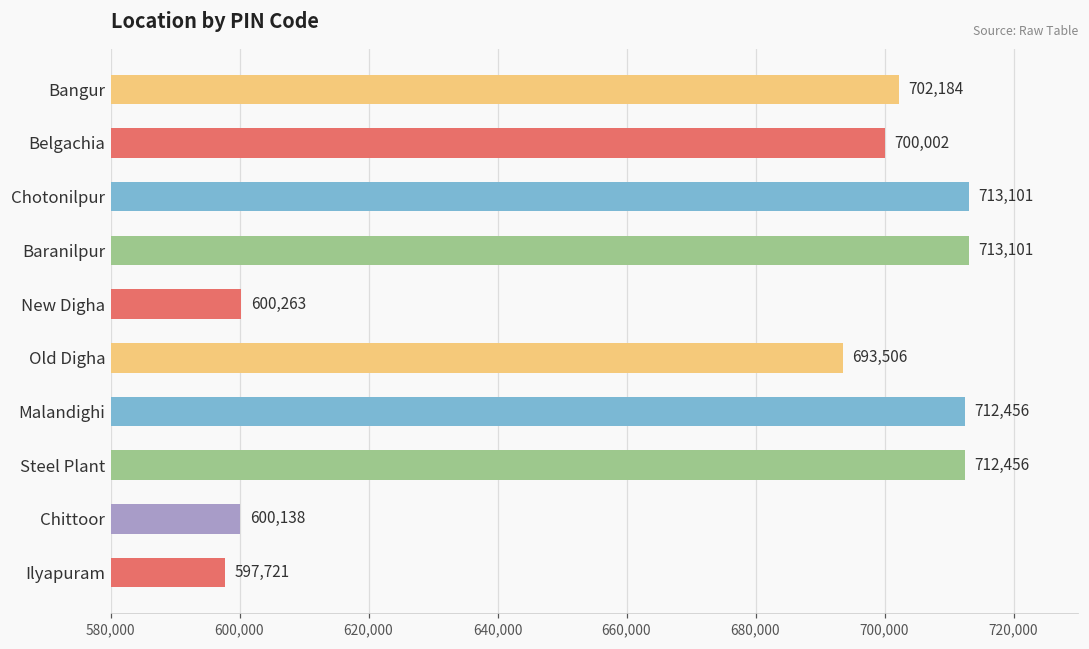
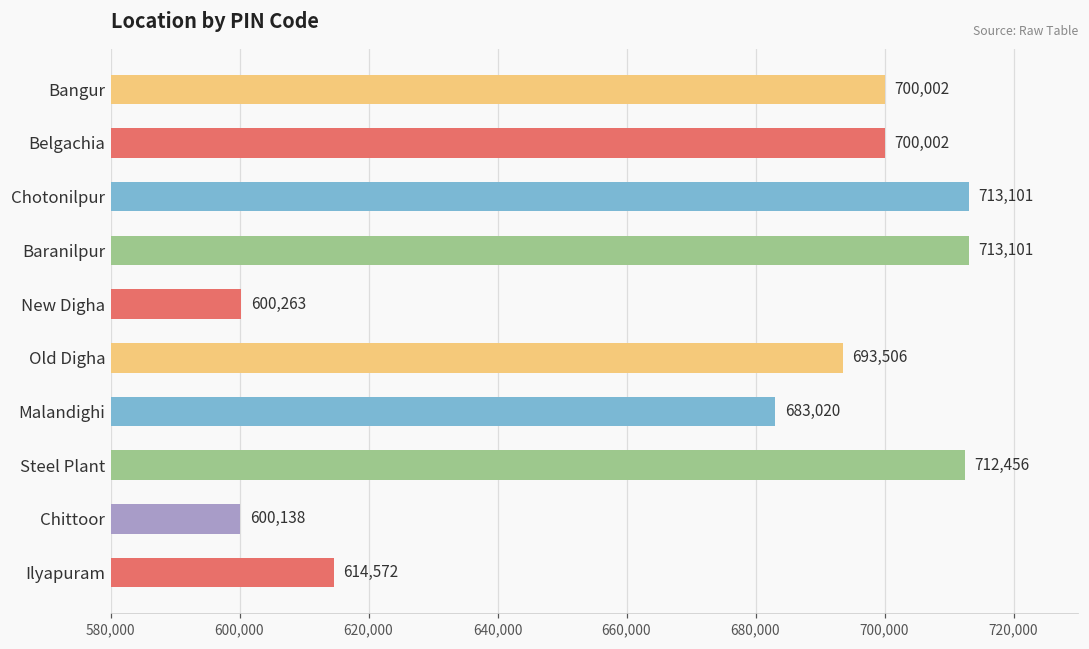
  {
-   "Bangur": "702,184",
+   "Bangur": "700,002",
    "Belgachia": "700,002",
    "Chotonilpur": "713,101",
    "Baranilpur": "713,101",
    "New Digha": "600,263",
    "Old Digha": "693,506",
-   "Malandighi": "712,456",
+   "Malandighi": "683,020",
    "Steel Plant": "712,456",
    "Chittoor": "600,138",
-   "Ilyapuram": "597,721"
+   "Ilyapuram": "614,572"
  }
